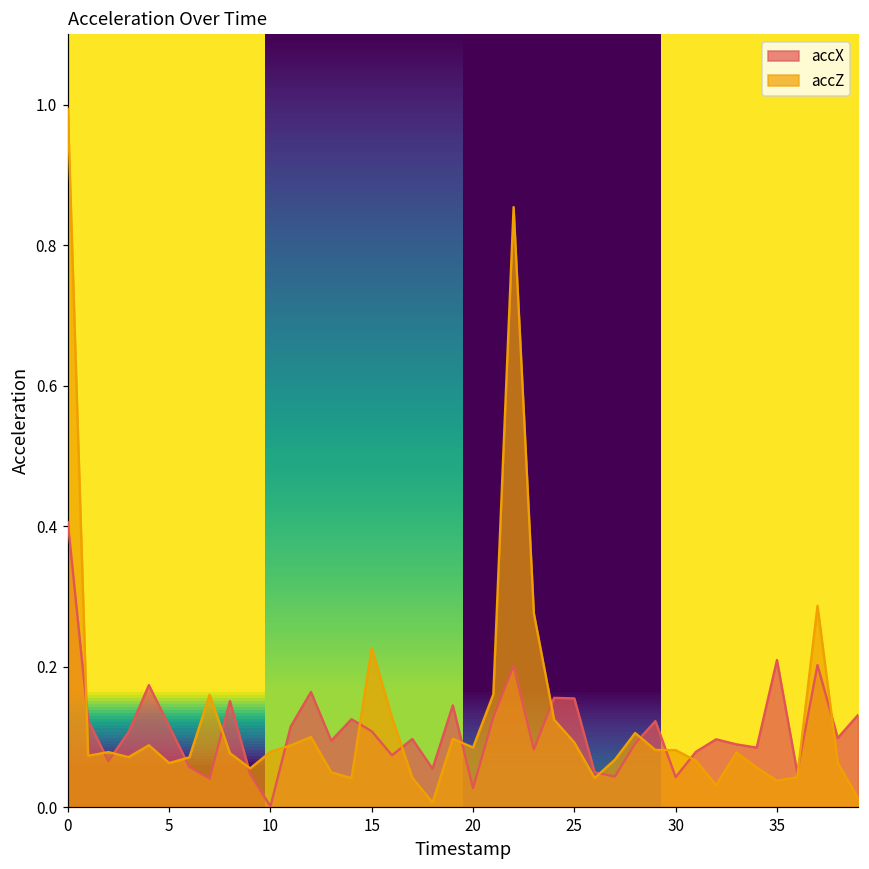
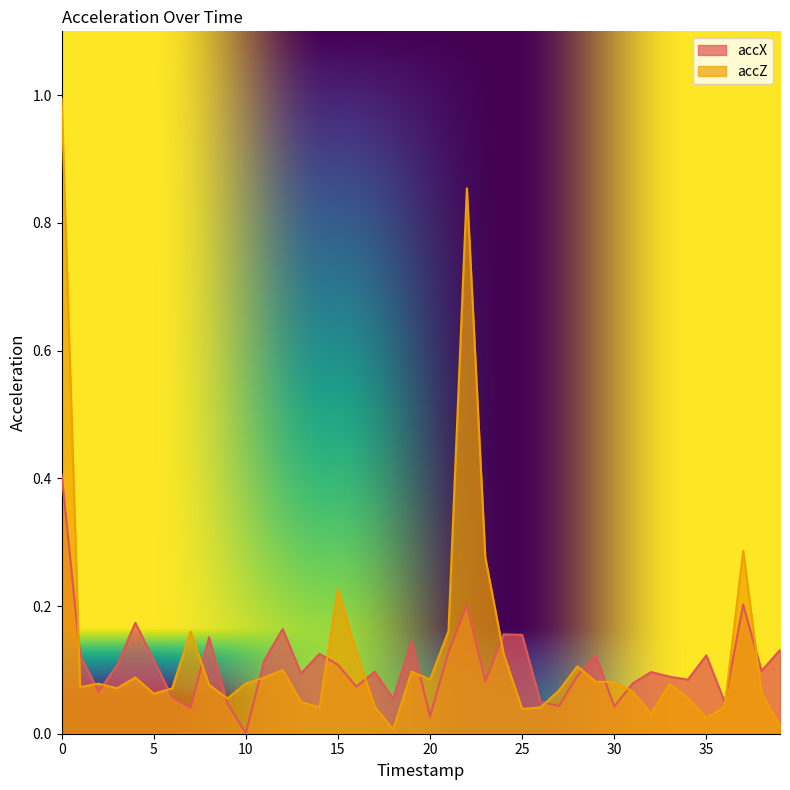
  {
    "accX": {
      "0": 0.41,
      "5": 0.12,
      "10": 0.00,
      "15": 0.11,
      "20": 0.03,
      "25": 0.15,
      "30": 0.04,
-     "35": 0.21
+     "35": 0.12
    },
    "accZ": {
      "0": 0.99,
      "5": 0.06,
      "10": 0.08,
      "15": 0.23,
      "20": 0.08,
-     "25": 0.09,
+     "25": 0.04,
      "30": 0.08,
-     "35": 0.04
+     "35": 0.02
    }
  }
